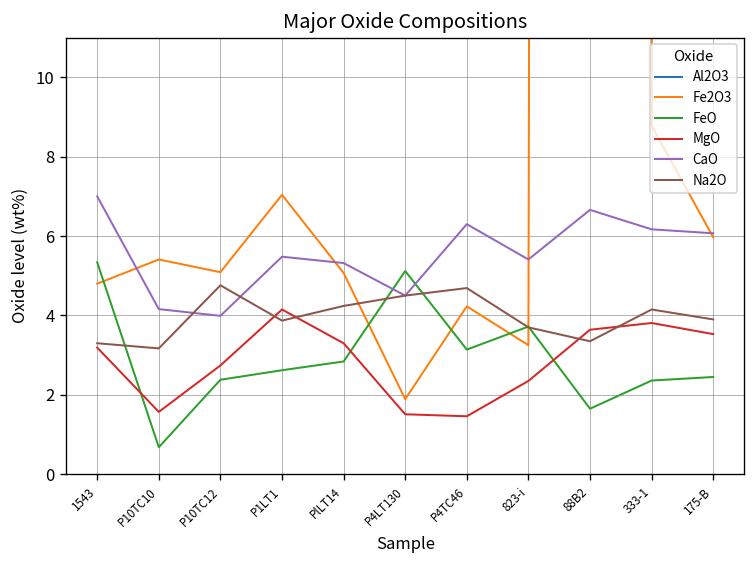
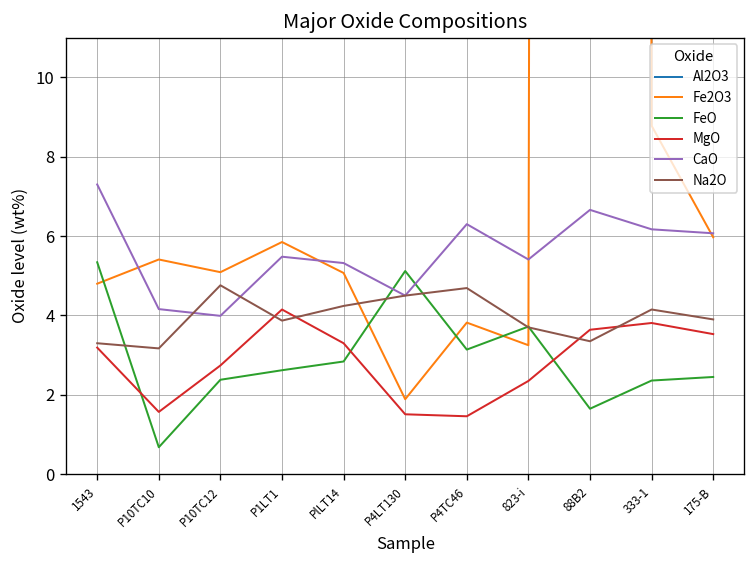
  {
    "Fe2O3": {
      "1543": 4.8,
      "P10TC10": 5.4,
      "P10TC12": 5.1,
-     "P1LT1": 7.0,
+     "P1LT1": 5.9,
      "PlLT14": 5.1,
      "P4LT130": 1.9,
-     "P4TC46": 4.2,
+     "P4TC46": 3.8,
      "823-i": 3.3,
      "175-B": 6.0
    },
    "FeO": {
      "1543": 5.3,
      "P10TC10": 0.7,
      "P10TC12": 2.4,
      "P1LT1": 2.6,
      "PlLT14": 2.8,
      "P4LT130": 5.1,
      "P4TC46": 3.1,
      "88B2": 1.7,
      "333-1": 2.4,
      "175-B": 2.5
    },
    "MgO": {
      "1543": 3.2,
      "P10TC10": 1.6,
      "P10TC12": 2.7,
      "P1LT1": 4.2,
      "PlLT14": 3.3,
      "P4LT130": 1.5,
      "P4TC46": 1.5,
      "823-i": 2.4,
      "88B2": 3.6,
      "333-1": 3.8,
      "175-B": 3.5
    },
    "CaO": {
-     "1543": 7.0,
+     "1543": 7.3,
      "P10TC10": 4.2,
      "P10TC12": 4.0,
      "P1LT1": 5.5,
      "PlLT14": 5.3,
      "P4TC46": 6.3,
      "823-i": 5.4,
      "88B2": 6.7,
      "333-1": 6.2,
      "175-B": 6.1
    },
    "Na2O": {
      "1543": 3.3,
      "P10TC10": 3.2,
      "P10TC12": 4.8,
      "P1LT1": 3.9,
      "PlLT14": 4.2,
      "P4TC46": 4.7,
      "88B2": 3.4,
      "333-1": 4.2,
      "175-B": 3.9
    }
  }
